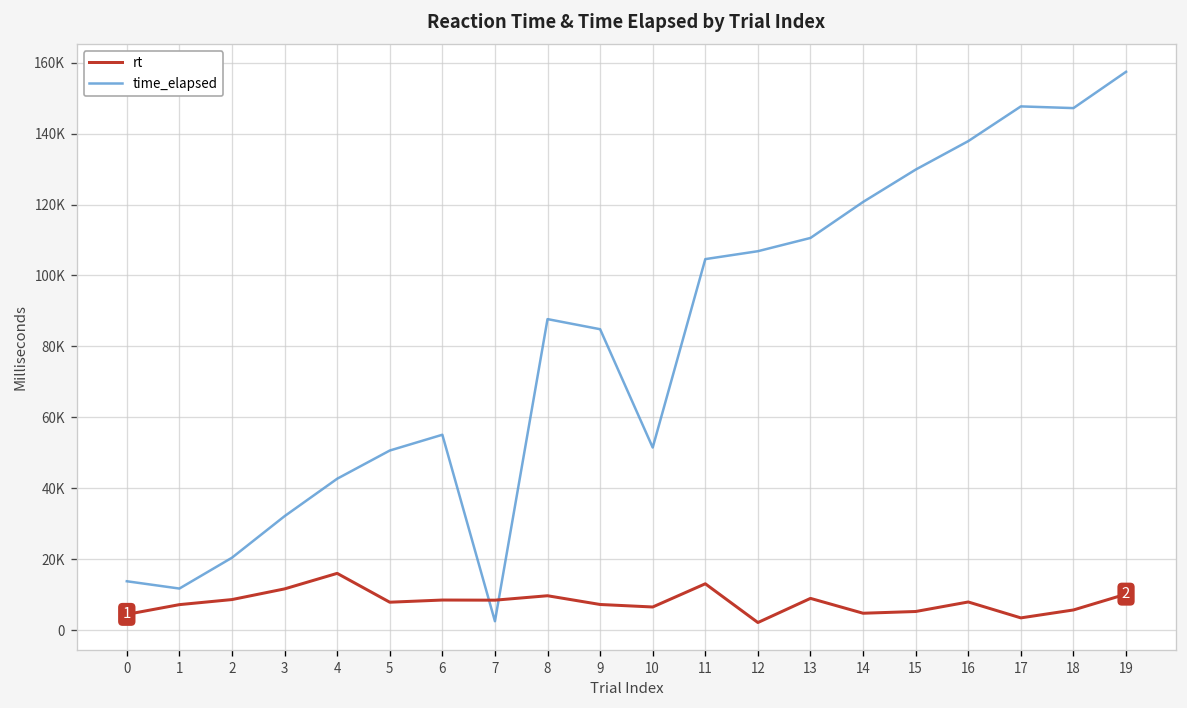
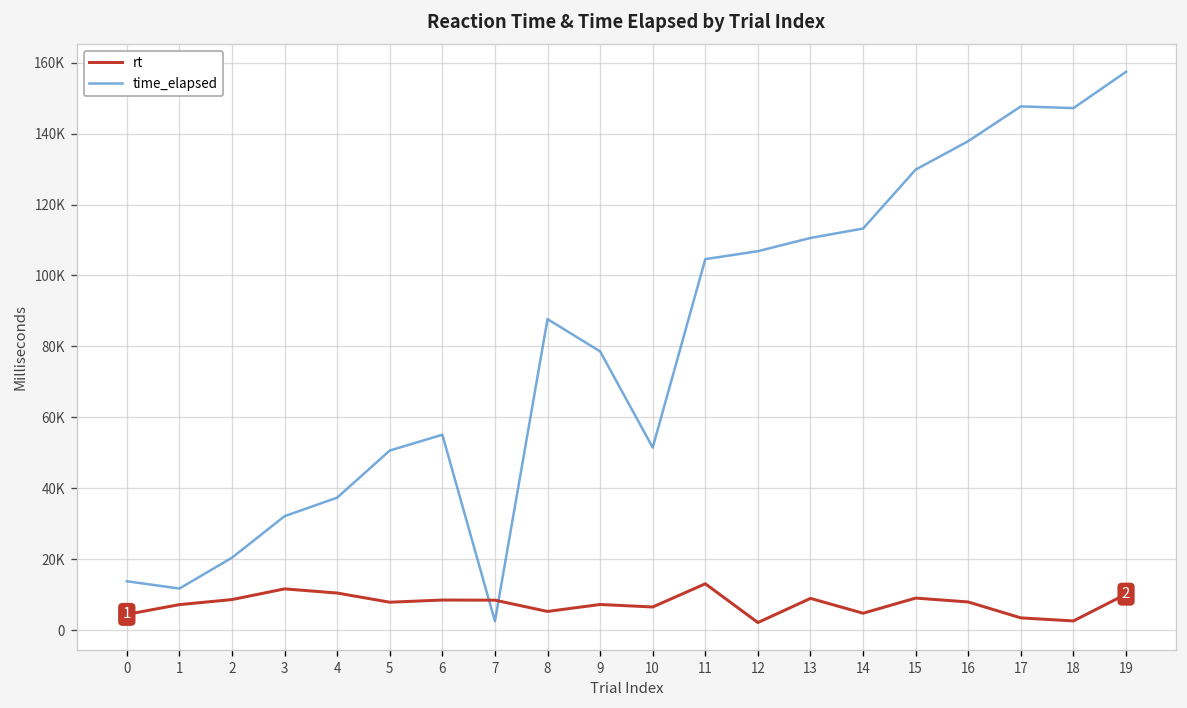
  {
    "rt": {
      "1": 7000,
      "2": 9000,
      "3": 12000,
-     "4": 16000,
+     "4": 11000,
      "5": 8000,
      "6": 9000,
      "7": 9000,
-     "8": 10000,
+     "8": 5000,
      "9": 7000,
      "10": 7000,
      "11": 13000,
      "12": 2000,
      "13": 9000,
      "14": 5000,
-     "15": 5000,
+     "15": 9000,
      "16": 8000,
      "17": 4000,
-     "18": 6000
+     "18": 3000
    },
    "time_elapsed": {
      "0": 14000,
      "1": 12000,
      "2": 20000,
      "3": 32000,
-     "4": 43000,
+     "4": 37000,
      "5": 51000,
      "6": 55000,
      "7": 3000,
      "8": 88000,
-     "9": 85000,
+     "9": 79000,
      "10": 52000,
      "11": 105000,
      "12": 107000,
      "13": 111000,
-     "14": 121000,
+     "14": 113000,
      "15": 130000,
      "16": 138000,
      "17": 148000,
      "18": 147000,
      "19": 157000
    }
  }
